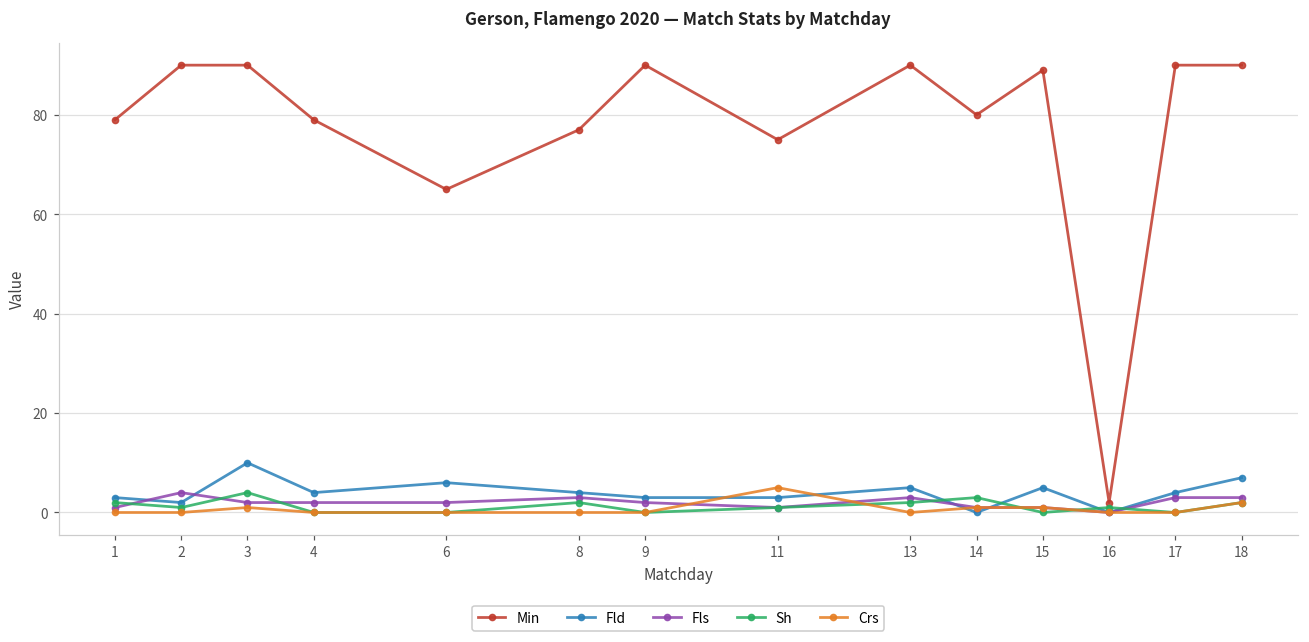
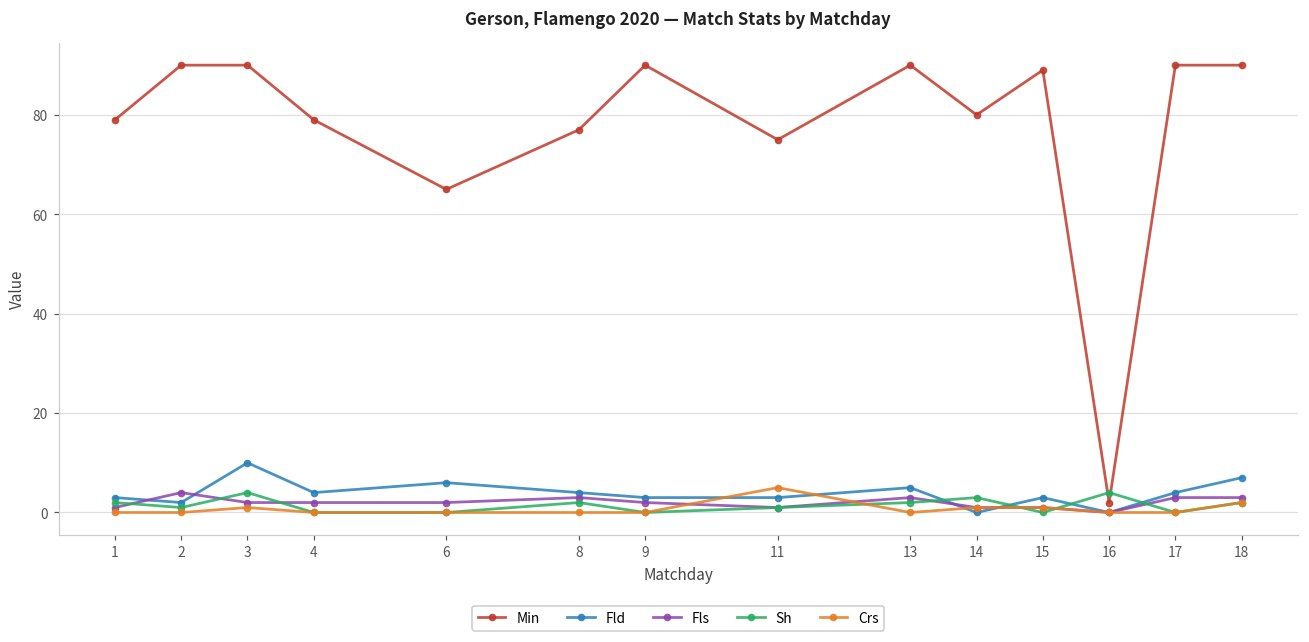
  {
    "Min": {
      "1": 79,
      "2": 90,
      "3": 90,
      "4": 79,
      "6": 65,
      "8": 77,
      "9": 90,
      "11": 75,
      "13": 90,
      "14": 80,
      "15": 89,
      "16": 2,
      "17": 90,
      "18": 90
    },
    "Fld": {
      "1": 3,
      "2": 2,
      "3": 10,
      "4": 4,
      "6": 6,
      "8": 4,
      "9": 3,
      "11": 3,
      "13": 5,
      "14": 0,
-     "15": 5,
+     "15": 3,
      "17": 4,
      "18": 7
    },
    "Fls": {
      "1": 1,
      "2": 4,
      "3": 2,
      "4": 2,
      "6": 2,
      "8": 3,
      "9": 2,
      "13": 3,
      "17": 3,
      "18": 3
    },
    "Sh": {
      "1": 2,
      "2": 1,
      "3": 4,
      "8": 2,
      "13": 2,
      "14": 3,
      "15": 0,
-     "16": 1
+     "16": 4
    },
    "Crs": {
      "1": 0,
      "2": 0,
      "3": 1,
      "8": 0,
      "11": 5,
      "13": 0
    }
  }
